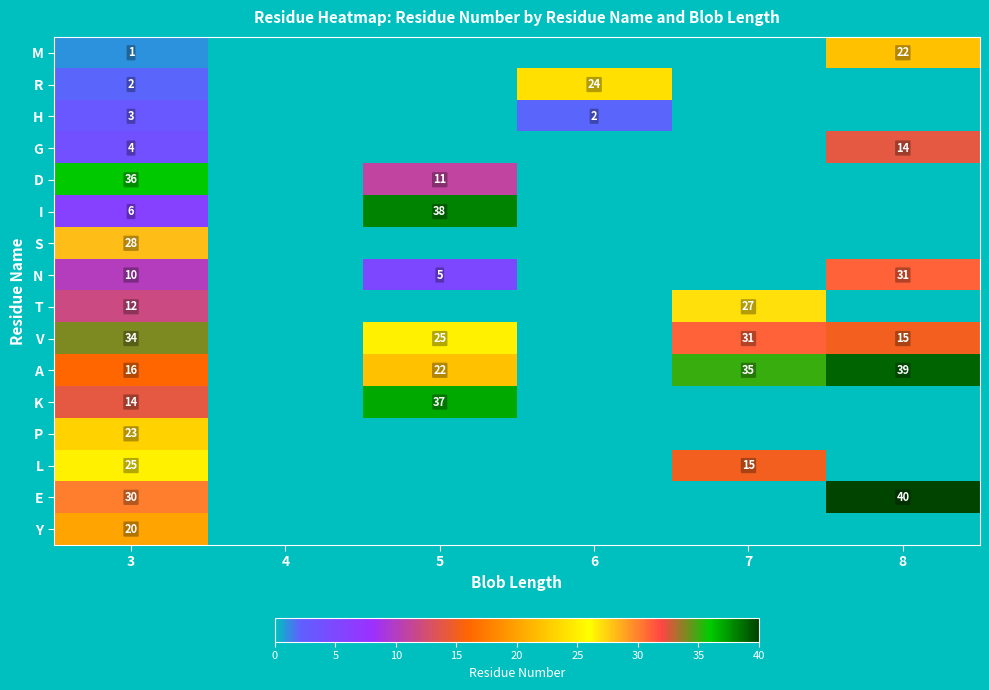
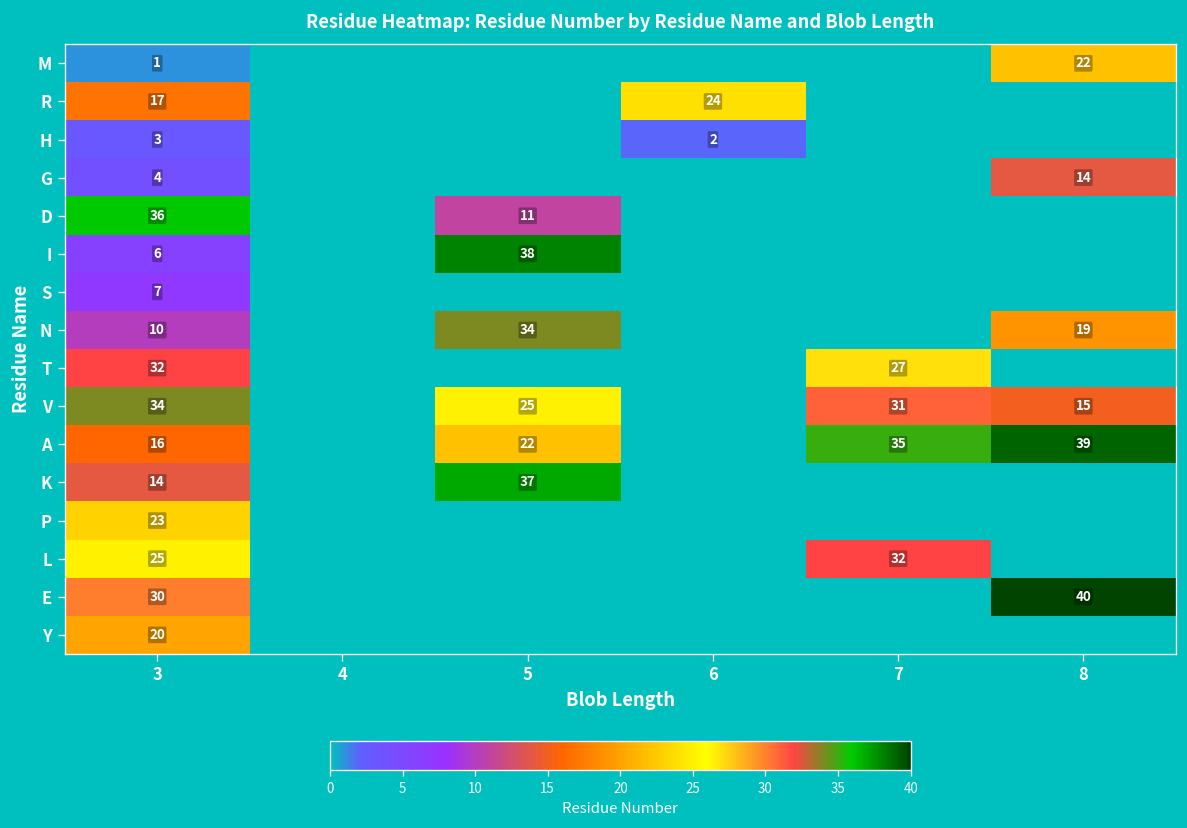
  {
    "R": {
-     "3": 2
+     "3": 17
    },
    "S": {
-     "3": 28
+     "3": 7
    },
    "N": {
-     "5": 5,
-     "8": 31
+     "5": 34,
+     "8": 19
    },
    "T": {
-     "3": 12
+     "3": 32
    },
    "L": {
-     "7": 15
+     "7": 32
    }
  }
